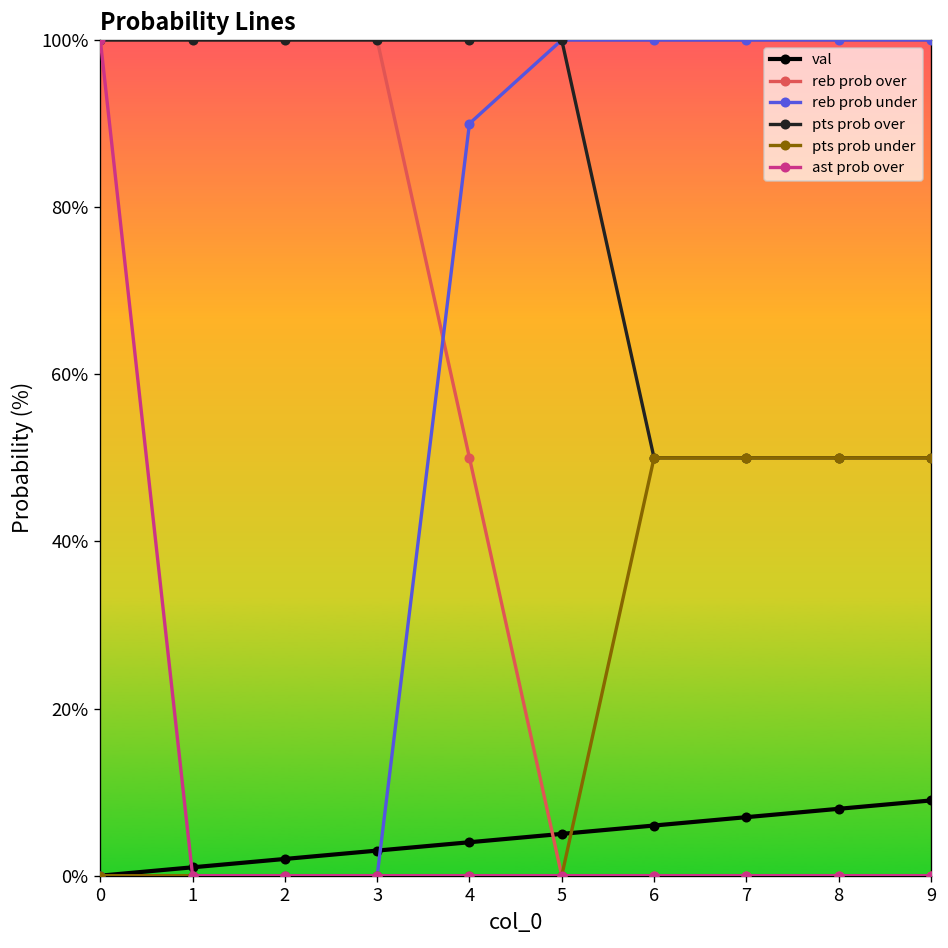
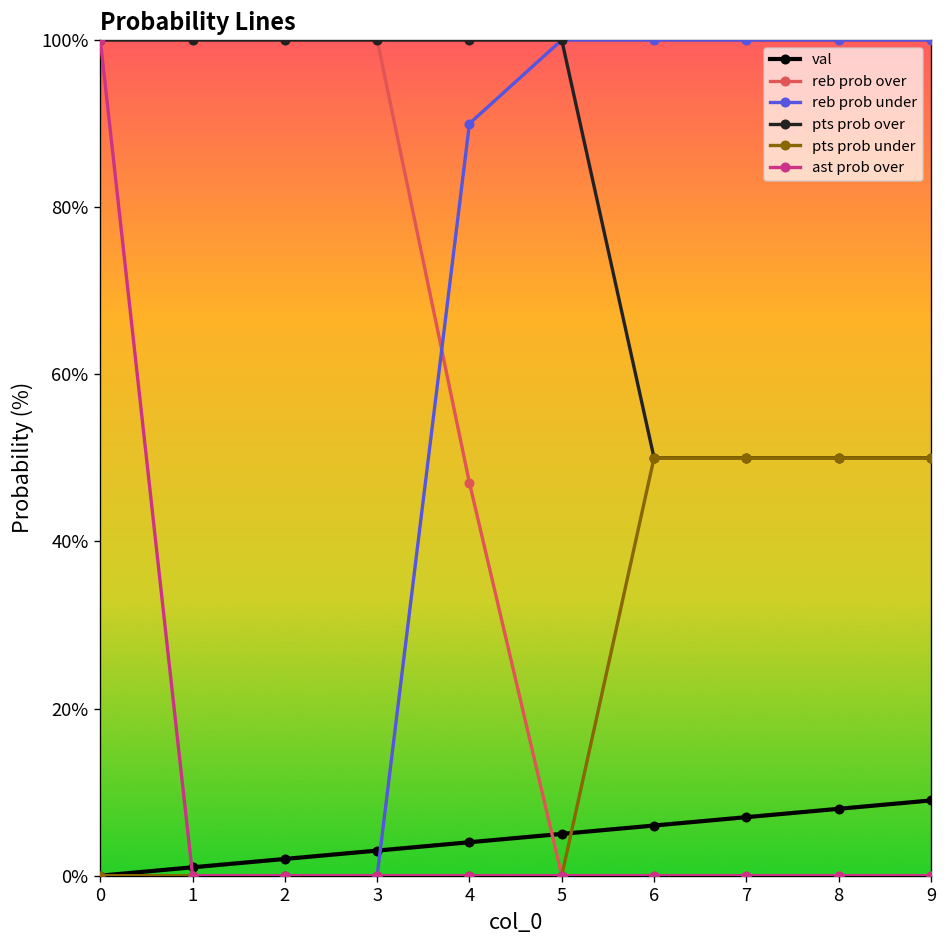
  {
    "reb prob over": {
-     "4": "50%"
+     "4": "47%"
    },
    "reb prob under": {
      "4": "90%",
      "6": "100%",
      "7": "100%",
      "8": "100%",
      "9": "100%"
    }
  }
